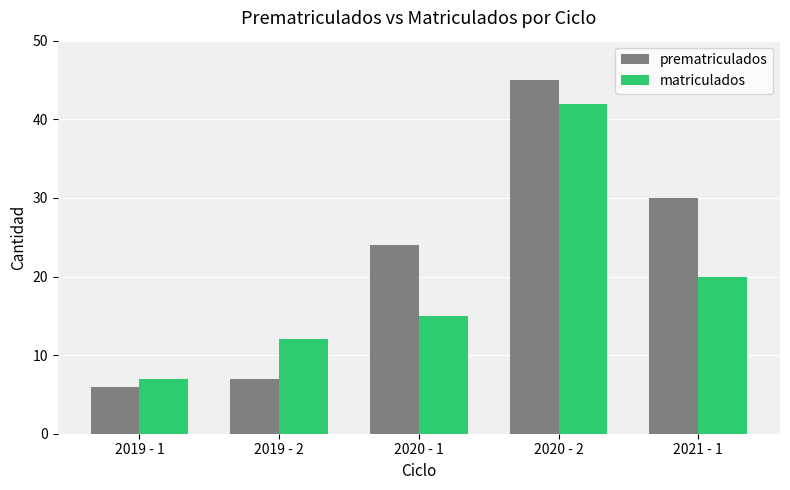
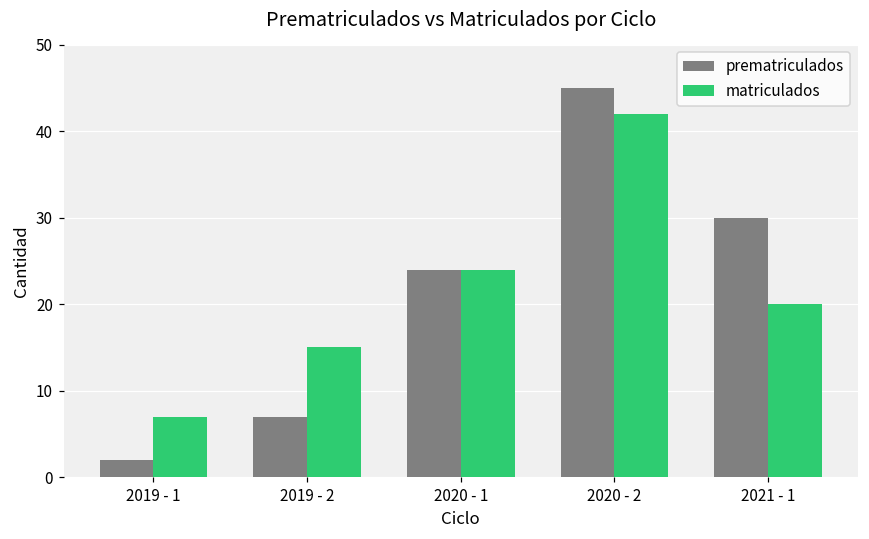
  {
    "prematriculados": {
-     "2019 - 1": 6,
+     "2019 - 1": 2,
      "2019 - 2": 7,
      "2020 - 1": 24,
      "2020 - 2": 45,
      "2021 - 1": 30
    },
    "matriculados": {
      "2019 - 1": 7,
-     "2019 - 2": 12,
-     "2020 - 1": 15,
+     "2019 - 2": 15,
+     "2020 - 1": 24,
      "2020 - 2": 42,
      "2021 - 1": 20
    }
  }
